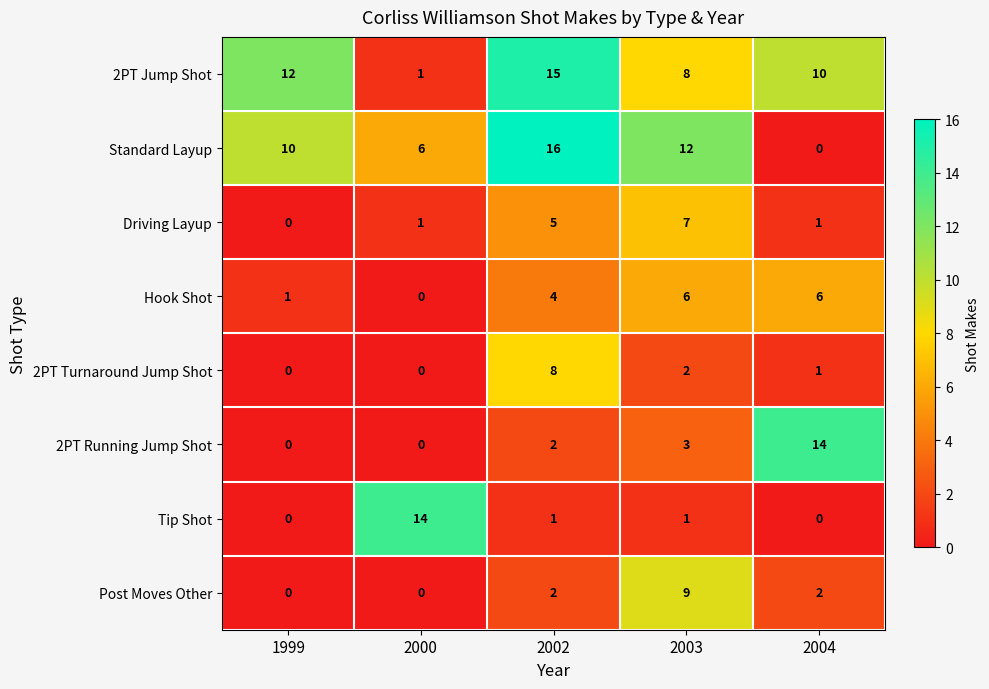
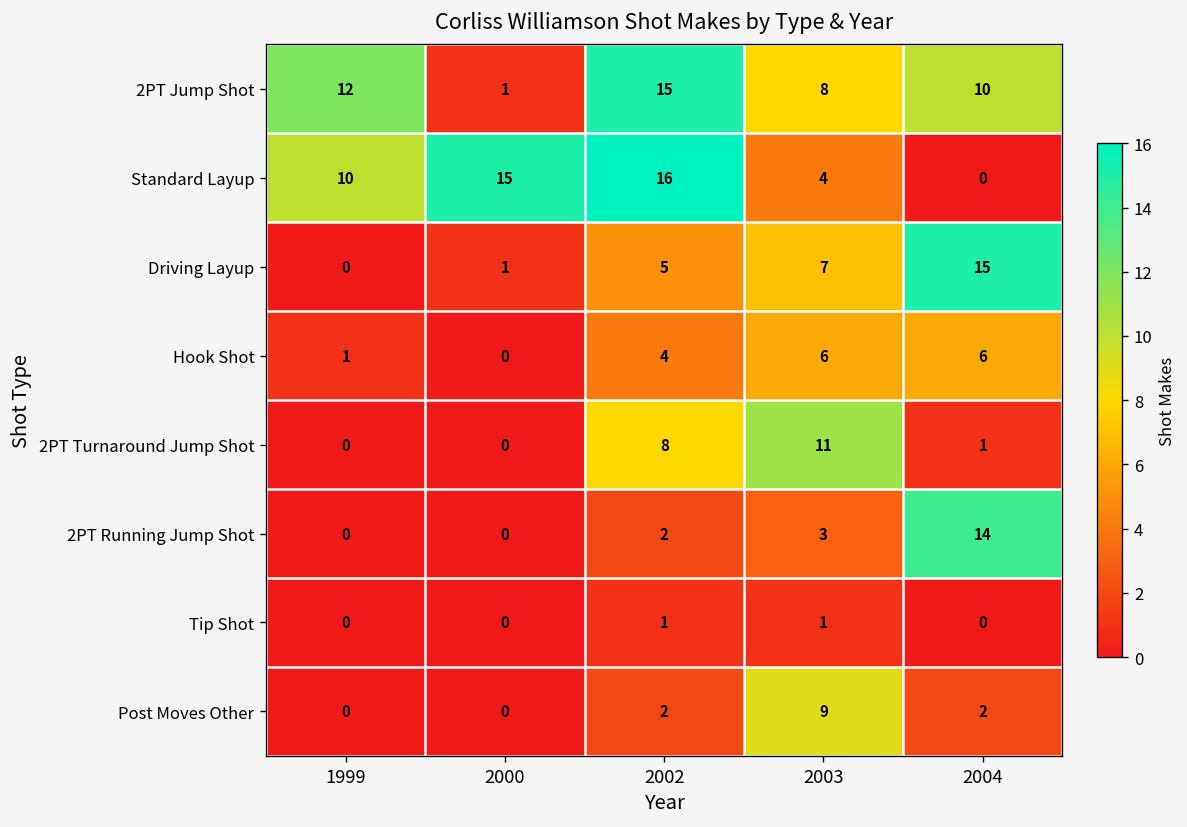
  {
    "2PT Jump Shot": {
      "1999": 12,
      "2000": 1,
      "2002": 15,
      "2003": 8,
      "2004": 10
    },
    "Standard Layup": {
      "1999": 10,
-     "2000": 6,
+     "2000": 15,
      "2002": 16,
-     "2003": 12,
+     "2003": 4,
      "2004": 0
    },
    "Driving Layup": {
      "1999": 0,
      "2000": 1,
      "2002": 5,
      "2003": 7,
-     "2004": 1
+     "2004": 15
    },
    "Hook Shot": {
      "1999": 1,
      "2000": 0,
      "2002": 4,
      "2003": 6,
      "2004": 6
    },
    "2PT Turnaround Jump Shot": {
      "1999": 0,
      "2000": 0,
      "2002": 8,
-     "2003": 2,
+     "2003": 11,
      "2004": 1
    },
    "2PT Running Jump Shot": {
      "1999": 0,
      "2000": 0,
      "2002": 2,
      "2003": 3,
      "2004": 14
    },
    "Tip Shot": {
      "1999": 0,
-     "2000": 14,
+     "2000": 0,
      "2002": 1,
      "2003": 1,
      "2004": 0
    },
    "Post Moves Other": {
      "1999": 0,
      "2000": 0,
      "2002": 2,
      "2003": 9,
      "2004": 2
    }
  }
